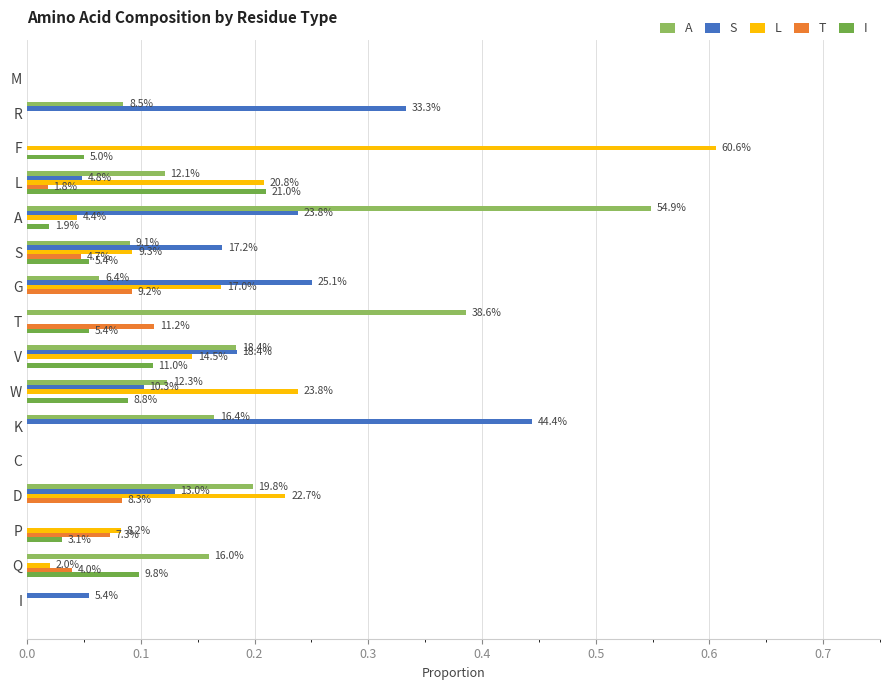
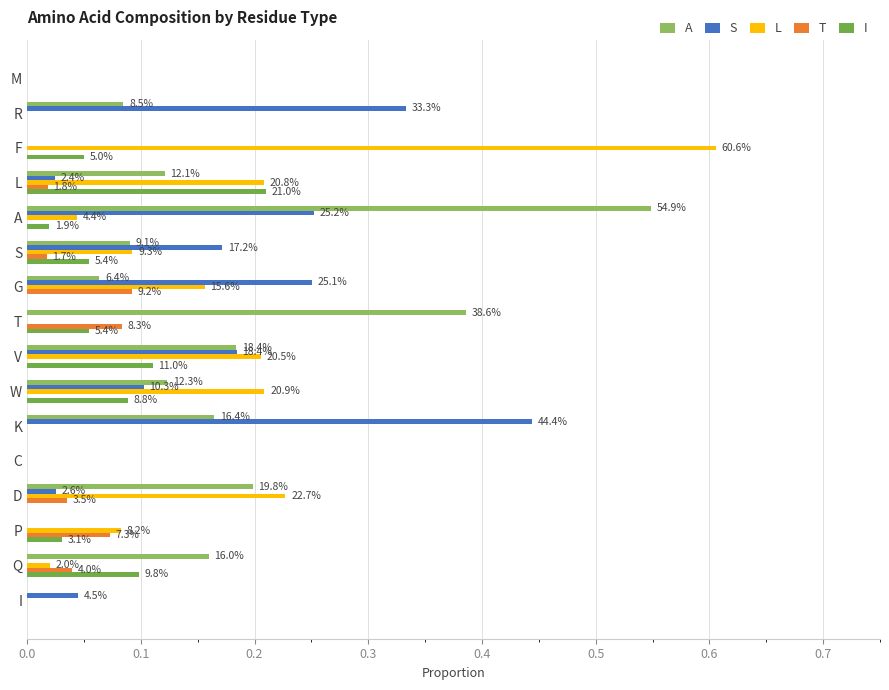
  {
    "S": {
      "R": "33.3%",
-     "L": "4.8%",
-     "A": "23.8%",
+     "L": "2.4%",
+     "A": "25.2%",
      "S": "17.2%",
      "G": "25.1%",
      "W": "10.3%",
      "K": "44.4%",
-     "D": "13.0%",
-     "I": "5.4%"
+     "D": "2.6%",
+     "I": "4.5%"
    },
    "L": {
      "F": "60.6%",
      "L": "20.8%",
      "A": "4.4%",
      "S": "9.3%",
-     "G": "17.0%",
-     "V": "14.5%",
-     "W": "23.8%",
+     "G": "15.6%",
+     "V": "20.5%",
+     "W": "20.9%",
      "D": "22.7%",
      "Q": "2.0%"
    },
    "T": {
      "L": "1.8%",
-     "S": "4.7%",
+     "S": "1.7%",
      "G": "9.2%",
-     "T": "11.2%",
-     "D": "8.3%",
+     "T": "8.3%",
+     "D": "3.5%",
      "Q": "4.0%"
    }
  }
